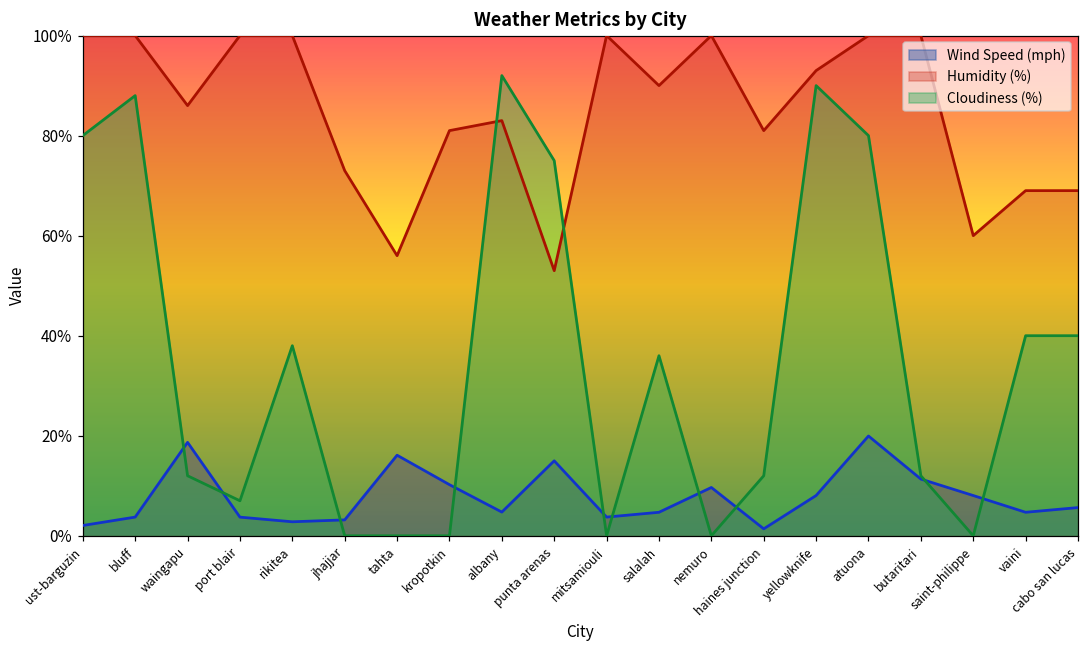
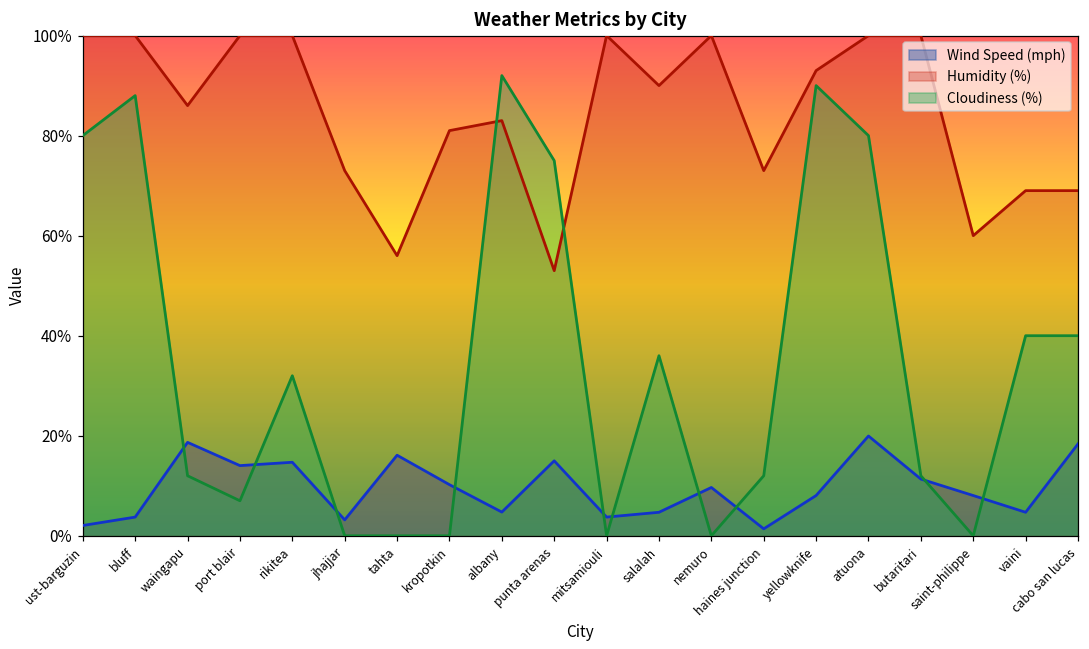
  {
    "Wind Speed (mph)": {
      "ust-barguzin": "2%",
      "bluff": "4%",
      "waingapu": "19%",
-     "port blair": "4%",
-     "rikitea": "3%",
+     "port blair": "14%",
+     "rikitea": "15%",
      "jhajjar": "3%",
      "tahta": "16%",
      "kropotkin": "10%",
      "albany": "5%",
      "punta arenas": "15%",
      "mitsamiouli": "4%",
      "salalah": "5%",
      "nemuro": "10%",
      "haines junction": "1%",
      "yellowknife": "8%",
      "atuona": "20%",
      "butaritari": "11%",
      "saint-philippe": "8%",
      "vaini": "5%",
-     "cabo san lucas": "6%"
+     "cabo san lucas": "18%"
    },
    "Humidity (%)": {
      "ust-barguzin": "100%",
      "bluff": "100%",
      "waingapu": "86%",
      "port blair": "100%",
      "rikitea": "100%",
      "jhajjar": "73%",
      "tahta": "56%",
      "kropotkin": "81%",
      "albany": "83%",
      "punta arenas": "53%",
      "mitsamiouli": "100%",
      "salalah": "90%",
      "nemuro": "100%",
-     "haines junction": "81%",
+     "haines junction": "73%",
      "yellowknife": "93%",
      "atuona": "100%",
      "butaritari": "100%",
      "saint-philippe": "60%",
      "vaini": "69%",
      "cabo san lucas": "69%"
    },
    "Cloudiness (%)": {
      "ust-barguzin": "80%",
      "bluff": "88%",
      "waingapu": "12%",
      "port blair": "7%",
-     "rikitea": "38%",
+     "rikitea": "32%",
      "jhajjar": "0%",
      "tahta": "0%",
      "kropotkin": "0%",
      "albany": "92%",
      "punta arenas": "75%",
      "mitsamiouli": "0%",
      "salalah": "36%",
      "nemuro": "0%",
      "haines junction": "12%",
      "yellowknife": "90%",
      "atuona": "80%",
      "butaritari": "12%",
      "saint-philippe": "0%",
      "vaini": "40%",
      "cabo san lucas": "40%"
    }
  }
